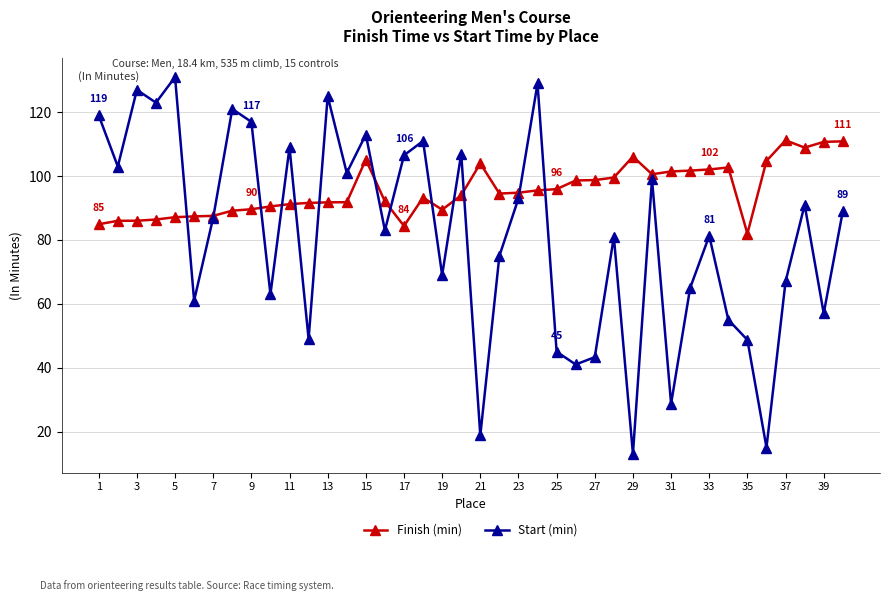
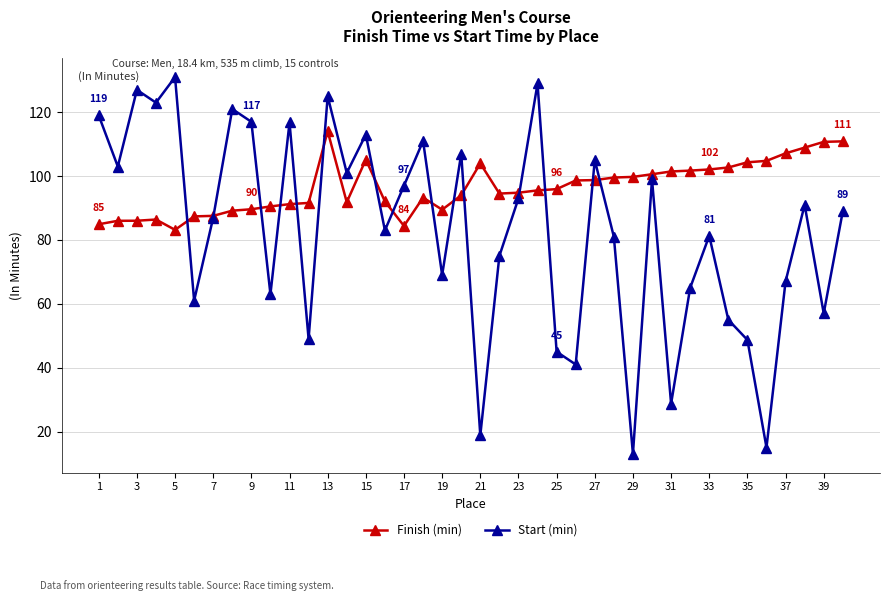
  {
    "Finish (min)": {
      "3": 86,
-     "5": 87,
+     "5": 83,
      "11": 91,
-     "13": 92,
+     "13": 114,
      "15": 105,
      "19": 89,
      "21": 104,
      "23": 95,
      "27": 99,
-     "29": 106,
+     "29": 100,
      "31": 101,
-     "35": 82,
-     "37": 111
+     "35": 104,
+     "37": 107
    },
    "Start (min)": {
      "1": 119,
      "9": 117,
-     "11": 109,
-     "17": 106,
+     "11": 117,
+     "17": 97,
      "25": 45,
-     "27": 43,
+     "27": 105,
      "33": 81
    }
  }
